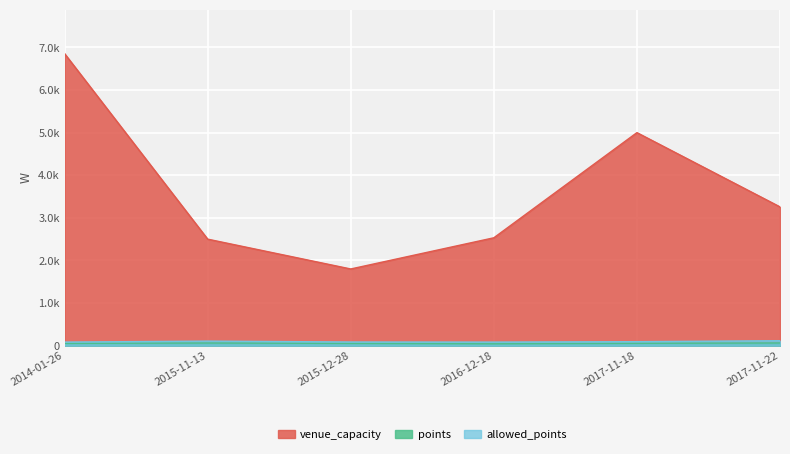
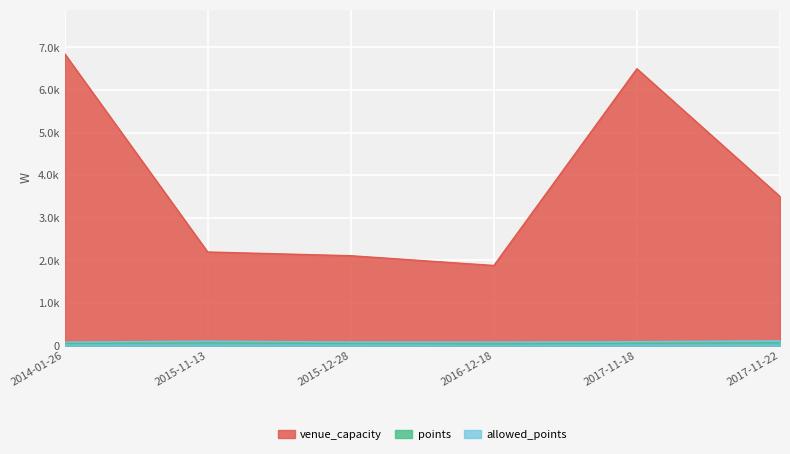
  {
    "venue_capacity": {
      "2014-01-26": 6900,
-     "2015-11-13": 2500,
-     "2015-12-28": 1800,
-     "2016-12-18": 2500,
-     "2017-11-18": 5000,
-     "2017-11-22": 3300
+     "2015-11-13": 2200,
+     "2015-12-28": 2100,
+     "2016-12-18": 1900,
+     "2017-11-18": 6500,
+     "2017-11-22": 3500
    }
  }
